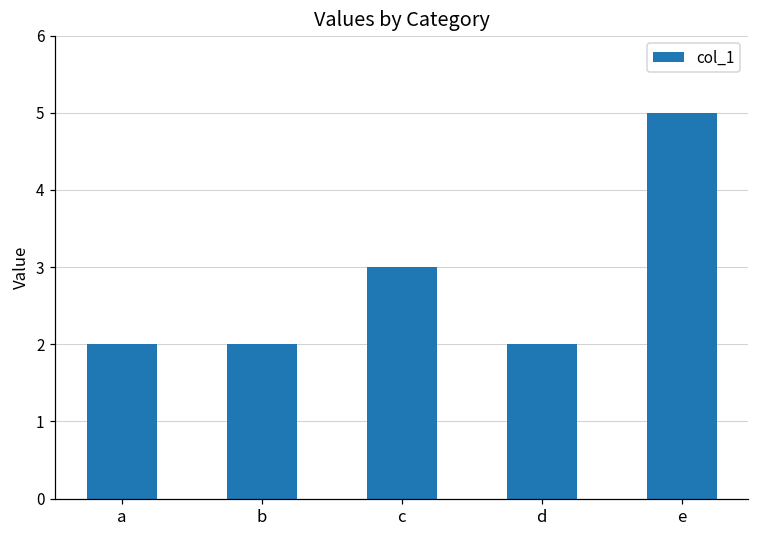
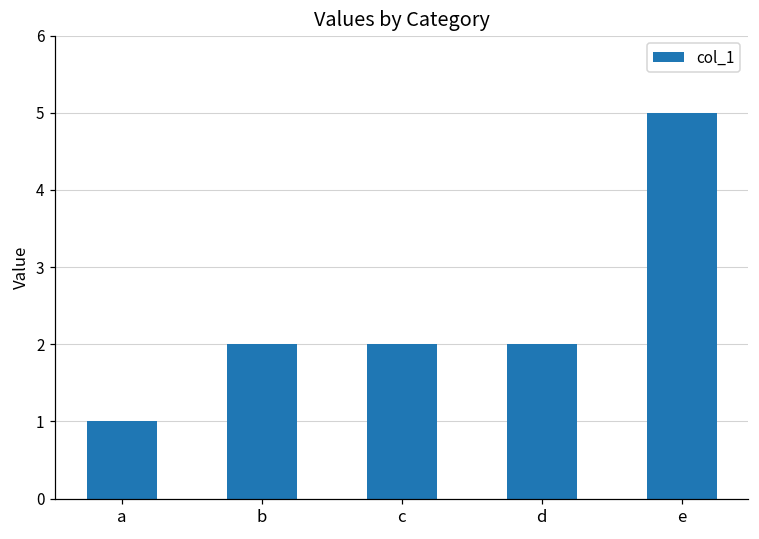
  {
-   "a": 2,
+   "a": 1,
    "b": 2,
-   "c": 3,
+   "c": 2,
    "d": 2,
    "e": 5
  }
